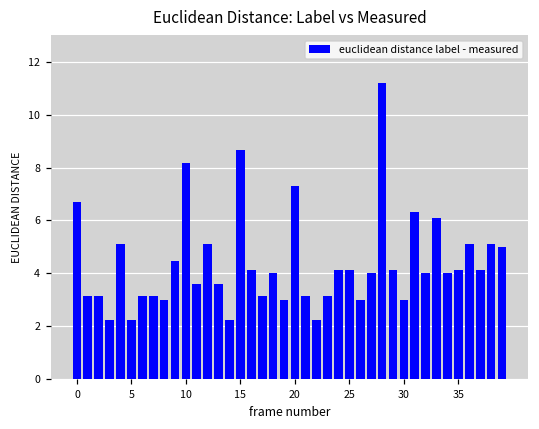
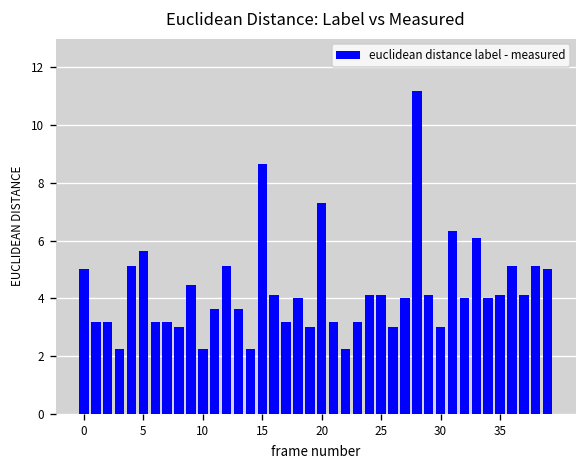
  {
-   "0": 6.7,
-   "5": 2.2,
-   "10": 8.2,
+   "0": 5.0,
+   "5": 5.6,
+   "10": 2.2,
    "15": 8.7,
    "20": 7.3,
    "25": 4.1,
    "30": 3.0,
    "35": 4.1
  }
